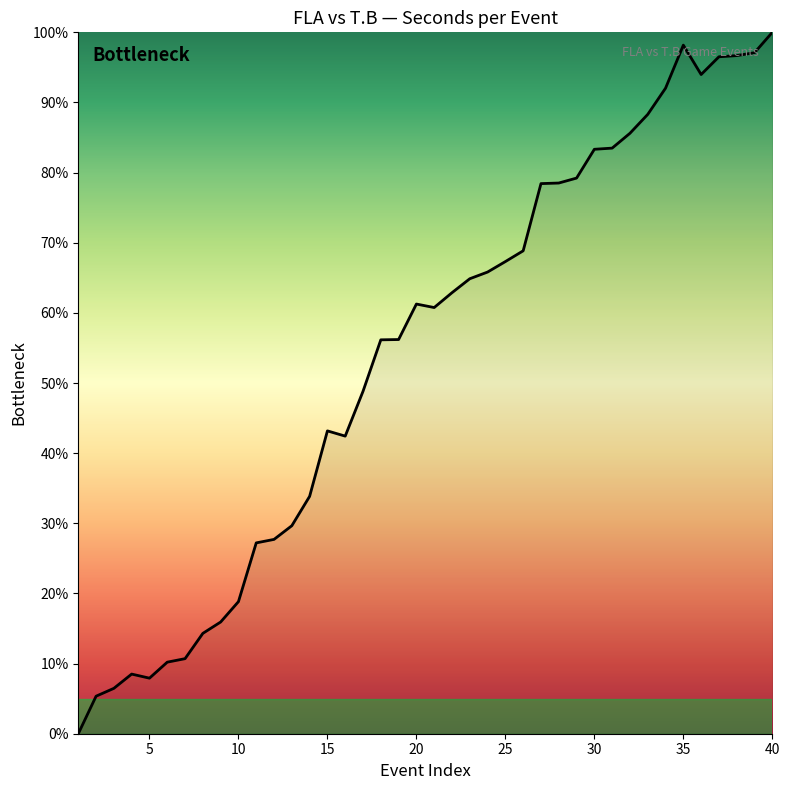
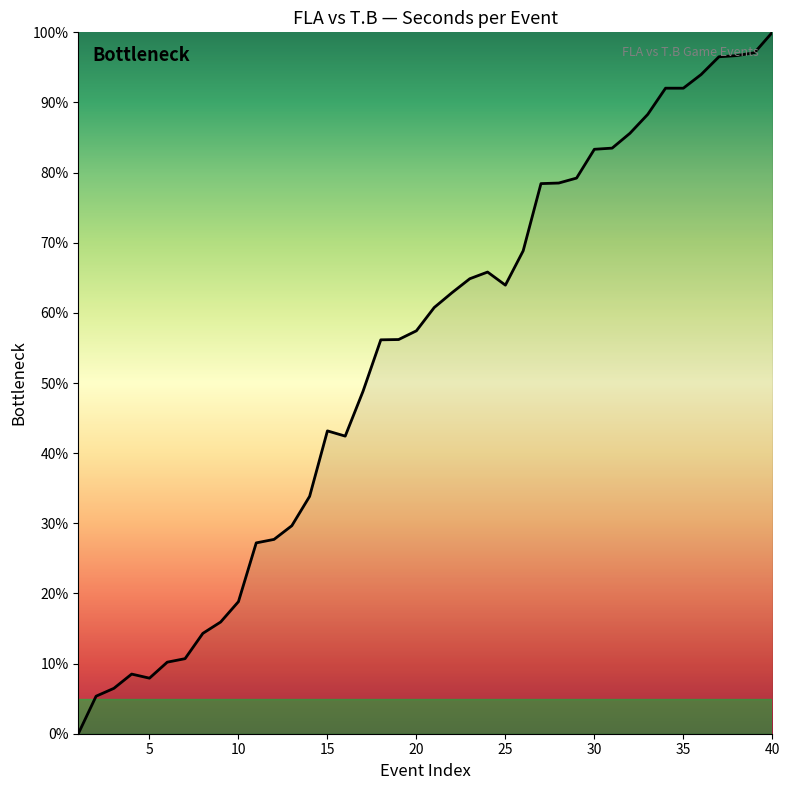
  {
    "5": "8%",
    "10": "19%",
    "15": "43%",
-   "20": "61%",
-   "25": "67%",
+   "20": "57%",
+   "25": "64%",
    "30": "83%",
-   "35": "98%",
+   "35": "92%",
    "40": "100%"
  }
